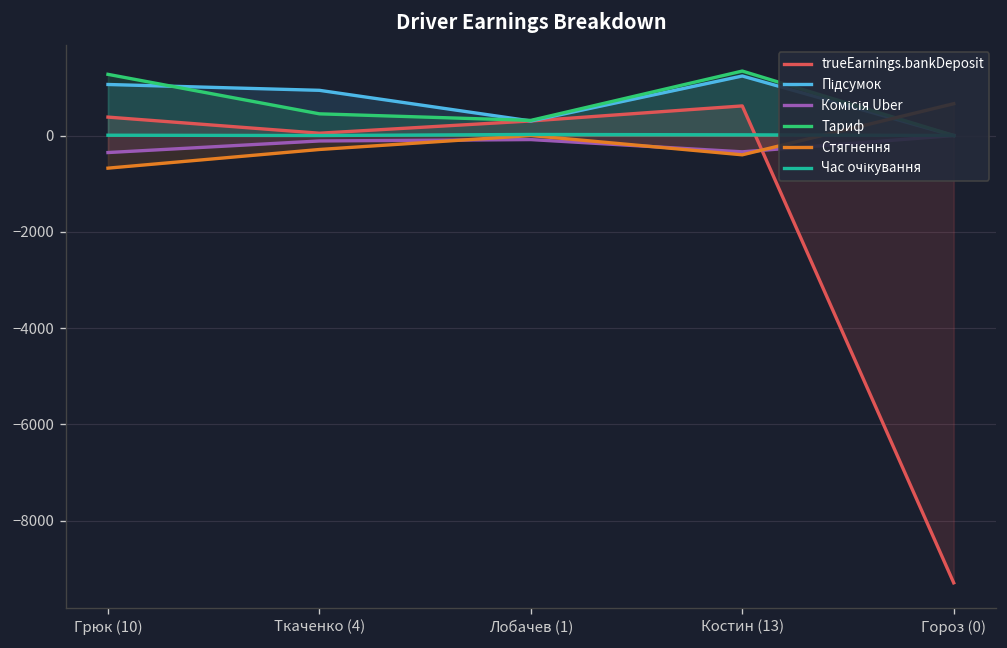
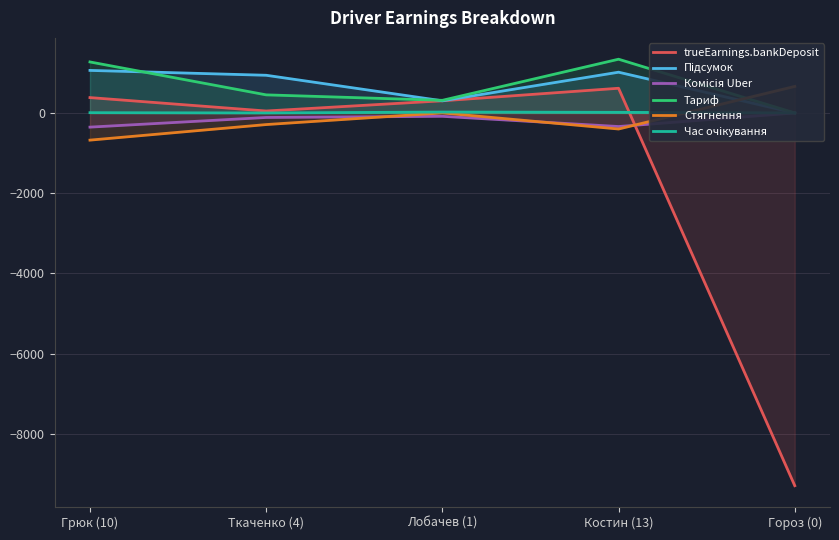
  {
    "Підсумок": {
      "Грюк (10)": 1100,
      "Ткаченко (4)": 900,
-     "Костин (13)": 1200
+     "Костин (13)": 1000
    }
  }
